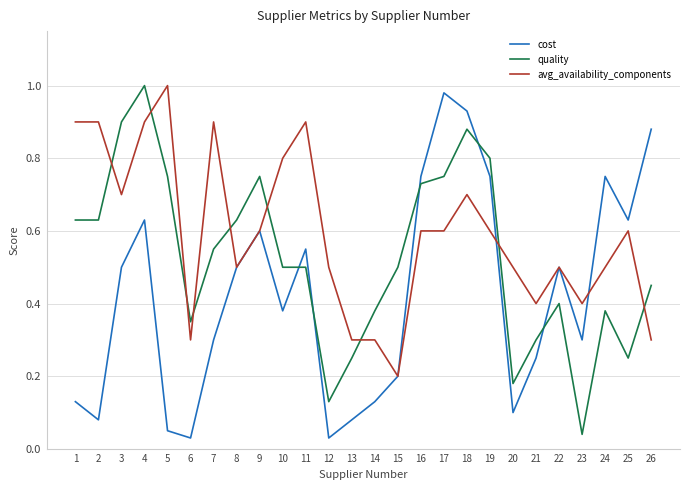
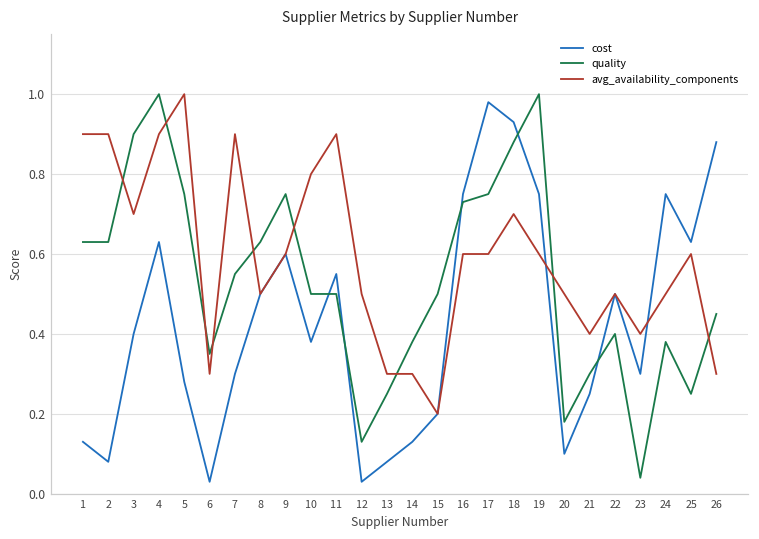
  {
    "cost": {
      "1": 0.13,
      "2": 0.08,
-     "3": 0.5,
+     "3": 0.4,
      "4": 0.63,
-     "5": 0.05,
+     "5": 0.28,
      "6": 0.03,
      "7": 0.30,
      "10": 0.38,
      "11": 0.55,
      "12": 0.03,
      "13": 0.08,
      "14": 0.13,
      "16": 0.75,
      "17": 0.98,
      "18": 0.93,
      "19": 0.75,
      "20": 0.10,
      "21": 0.25,
      "23": 0.30,
      "24": 0.75,
      "25": 0.63,
      "26": 0.88
    },
    "quality": {
      "1": 0.63,
      "2": 0.63,
      "3": 0.9,
      "4": 1.0,
      "5": 0.75,
      "6": 0.35,
      "7": 0.55,
      "8": 0.63,
      "9": 0.75,
      "10": 0.5,
      "11": 0.5,
      "12": 0.13,
      "13": 0.25,
      "14": 0.38,
      "15": 0.5,
      "16": 0.73,
      "17": 0.75,
      "18": 0.88,
-     "19": 0.8,
+     "19": 1.0,
      "20": 0.18,
      "21": 0.3,
      "22": 0.4,
      "23": 0.04,
      "24": 0.38,
      "25": 0.25,
      "26": 0.45
    },
    "avg_availability_components": {
      "1": 0.90,
      "2": 0.90,
      "3": 0.70,
      "4": 0.90,
      "5": 1.00,
      "6": 0.30,
      "7": 0.90,
      "10": 0.80,
      "11": 0.90,
      "12": 0.50,
      "13": 0.30,
      "14": 0.30,
      "16": 0.60,
      "17": 0.60,
      "18": 0.70,
      "19": 0.60,
      "20": 0.50,
      "21": 0.40,
      "23": 0.40,
      "24": 0.50,
      "25": 0.60,
      "26": 0.30
    }
  }
